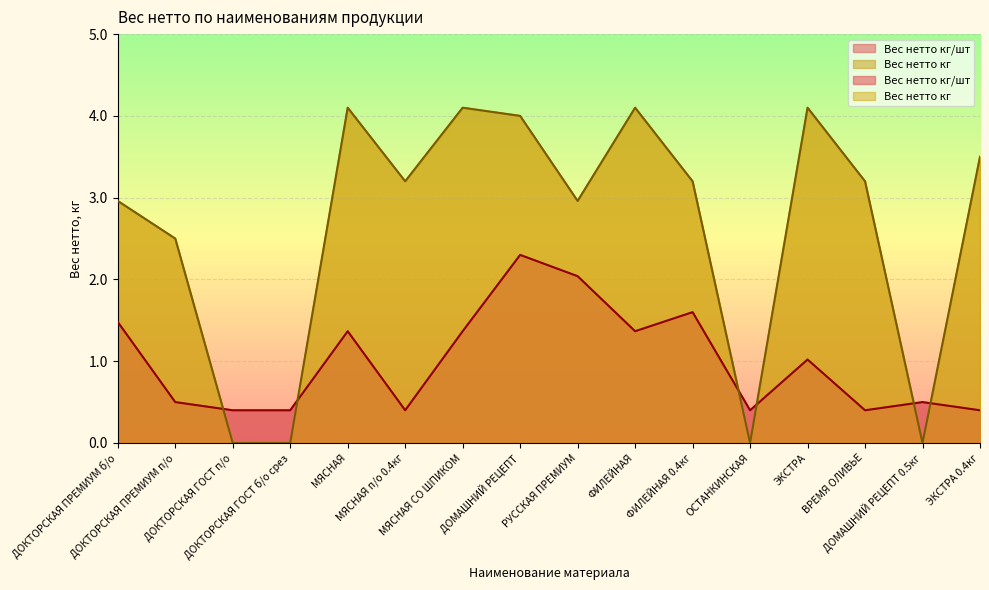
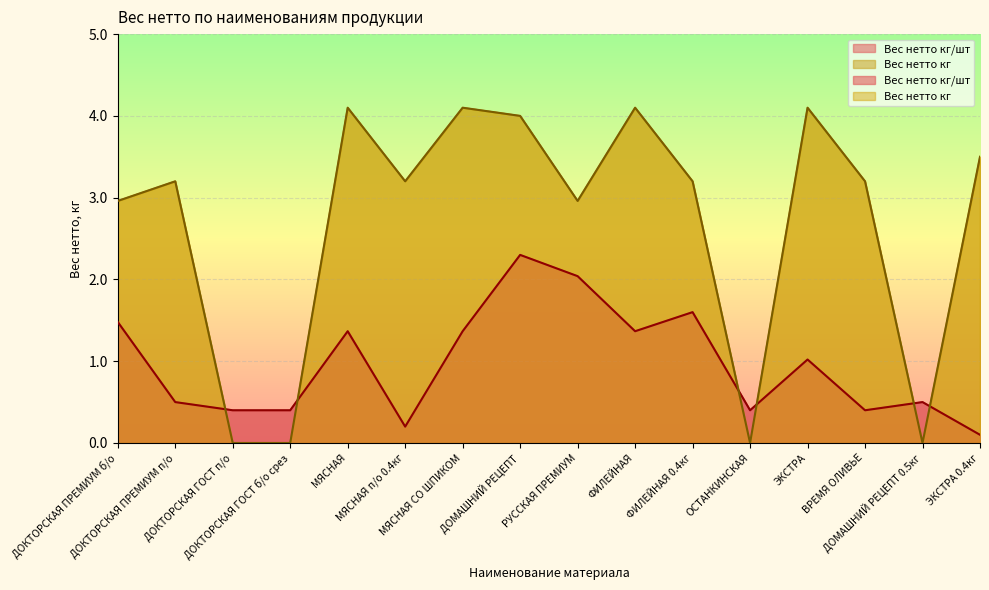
  {
    "Вес нетто кг/шт": {
      "ДОКТОРСКАЯ ПРЕМИУМ б/о": 1.5,
      "ДОКТОРСКАЯ ПРЕМИУМ п/о": 0.5,
      "ДОКТОРСКАЯ ГОСТ п/о": 0.4,
      "ДОКТОРСКАЯ ГОСТ б/о срез": 0.4,
      "МЯСНАЯ": 1.4,
-     "МЯСНАЯ п/о 0.4кг": 0.4,
+     "МЯСНАЯ п/о 0.4кг": 0.2,
      "МЯСНАЯ СО ШПИКОМ": 1.4,
      "ДОМАШНИЙ РЕЦЕПТ": 2.3,
      "РУССКАЯ ПРЕМИУМ": 2.0,
      "ФИЛЕЙНАЯ": 1.4,
      "ФИЛЕЙНАЯ 0.4кг": 1.6,
      "ОСТАНКИНСКАЯ": 0.4,
      "ЭКСТРА": 1.0,
      "ВРЕМЯ ОЛИВЬЕ": 0.4,
      "ДОМАШНИЙ РЕЦЕПТ 0.5кг": 0.5,
-     "ЭКСТРА 0.4кг": 0.4
+     "ЭКСТРА 0.4кг": 0.1
    },
    "Вес нетто кг": {
      "ДОКТОРСКАЯ ПРЕМИУМ б/о": 3.0,
-     "ДОКТОРСКАЯ ПРЕМИУМ п/о": 2.5,
+     "ДОКТОРСКАЯ ПРЕМИУМ п/о": 3.2,
      "ДОКТОРСКАЯ ГОСТ п/о": 0.0,
      "ДОКТОРСКАЯ ГОСТ б/о срез": 0.0,
      "МЯСНАЯ": 4.1,
      "МЯСНАЯ п/о 0.4кг": 3.2,
      "МЯСНАЯ СО ШПИКОМ": 4.1,
      "ДОМАШНИЙ РЕЦЕПТ": 4.0,
      "РУССКАЯ ПРЕМИУМ": 3.0,
      "ФИЛЕЙНАЯ": 4.1,
      "ФИЛЕЙНАЯ 0.4кг": 3.2,
      "ОСТАНКИНСКАЯ": 0.0,
      "ЭКСТРА": 4.1,
      "ВРЕМЯ ОЛИВЬЕ": 3.2,
      "ДОМАШНИЙ РЕЦЕПТ 0.5кг": 0.0,
      "ЭКСТРА 0.4кг": 3.5
    }
  }
